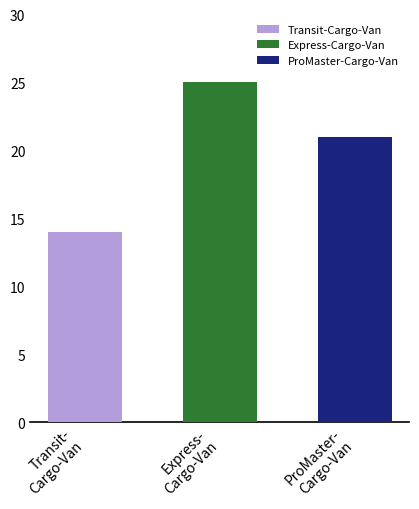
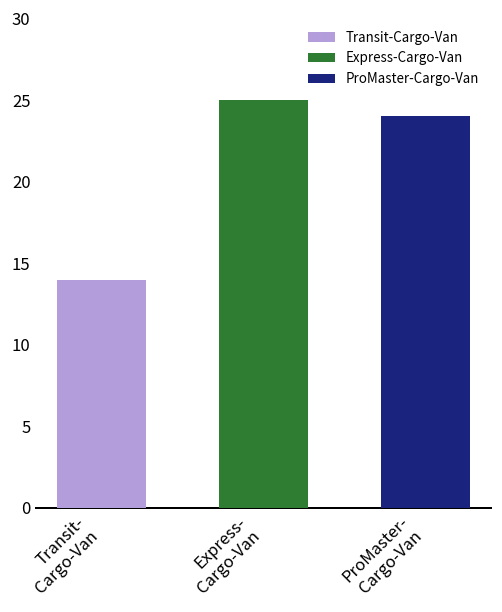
  {
    "Transit- Cargo-Van": 14,
    "Express- Cargo-Van": 25,
-   "ProMaster- Cargo-Van": 21
+   "ProMaster- Cargo-Van": 24
  }
